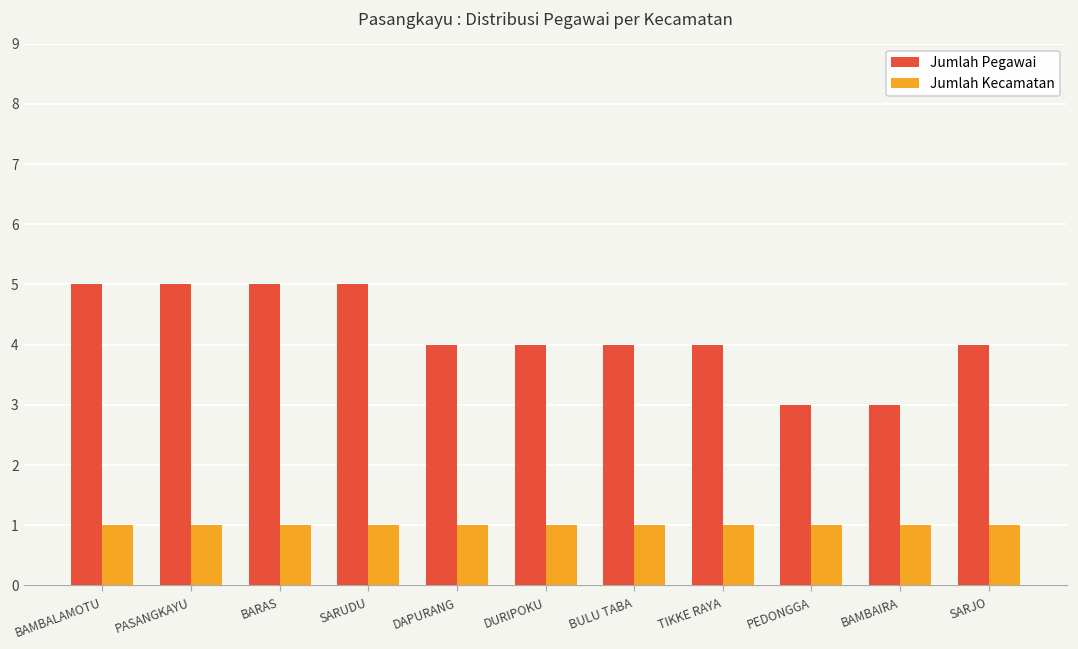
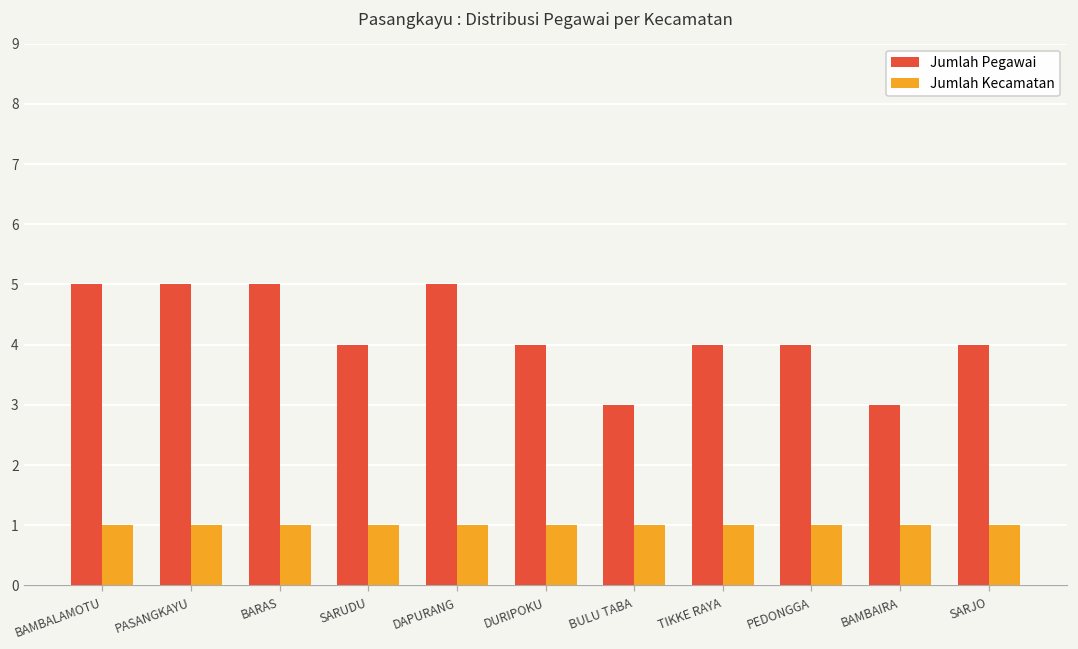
  {
    "Jumlah Pegawai": {
      "BAMBALAMOTU": 5,
      "PASANGKAYU": 5,
      "BARAS": 5,
-     "SARUDU": 5,
-     "DAPURANG": 4,
+     "SARUDU": 4,
+     "DAPURANG": 5,
      "DURIPOKU": 4,
-     "BULU TABA": 4,
+     "BULU TABA": 3,
      "TIKKE RAYA": 4,
-     "PEDONGGA": 3,
+     "PEDONGGA": 4,
      "BAMBAIRA": 3,
      "SARJO": 4
    },
    "Jumlah Kecamatan": {
      "BAMBALAMOTU": 1,
      "PASANGKAYU": 1,
      "BARAS": 1,
      "SARUDU": 1,
      "DAPURANG": 1,
      "DURIPOKU": 1,
      "BULU TABA": 1,
      "TIKKE RAYA": 1,
      "PEDONGGA": 1,
      "BAMBAIRA": 1,
      "SARJO": 1
    }
  }
